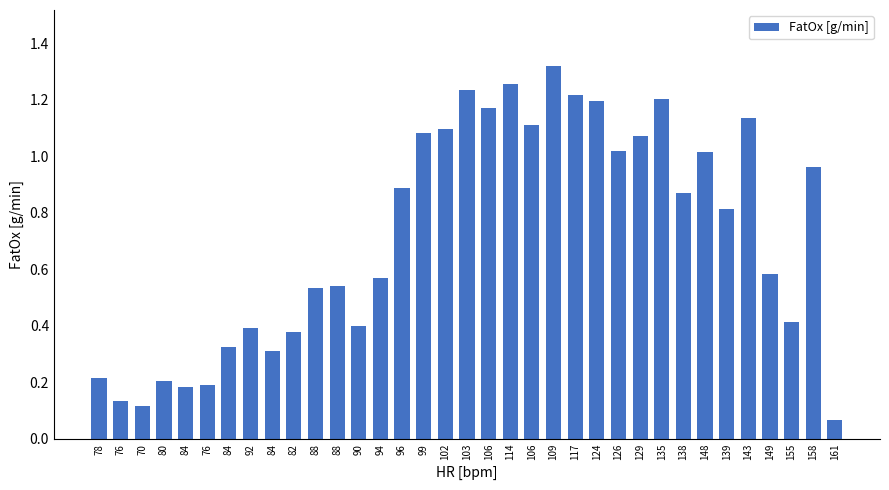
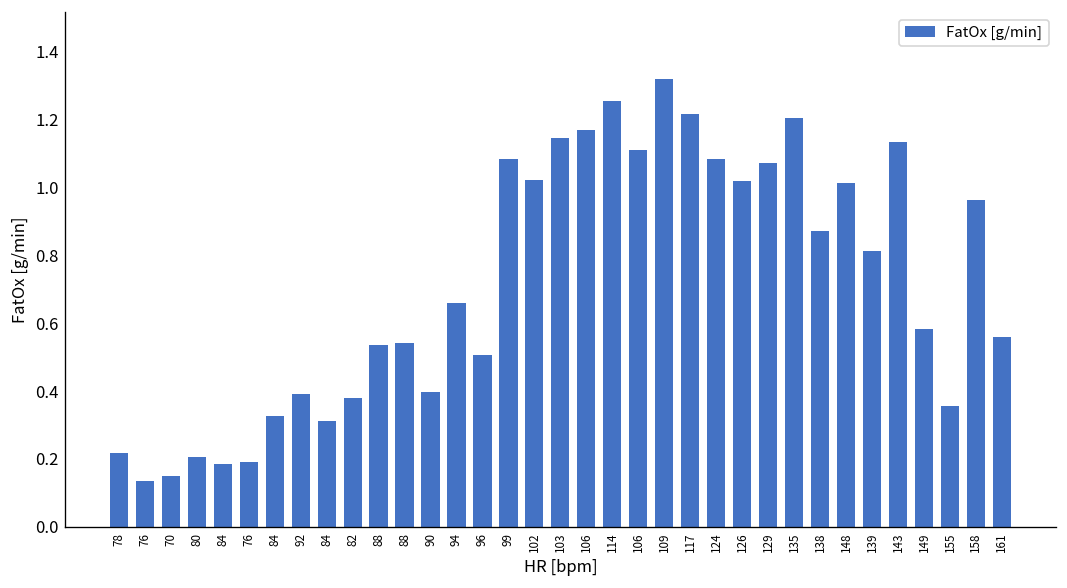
  {
    "78": 0.22,
-   "70": 0.12,
+   "70": 0.15,
    "80": 0.20,
    "92": 0.39,
    "82": 0.38,
    "90": 0.40,
-   "94": 0.57,
-   "96": 0.89,
+   "94": 0.66,
+   "96": 0.50,
    "99": 1.08,
-   "102": 1.10,
-   "103": 1.23,
+   "102": 1.02,
+   "103": 1.15,
    "114": 1.25,
    "109": 1.32,
    "117": 1.22,
-   "124": 1.20,
+   "124": 1.08,
    "126": 1.02,
    "129": 1.07,
    "135": 1.20,
    "138": 0.87,
    "148": 1.01,
    "139": 0.81,
    "143": 1.14,
    "149": 0.58,
-   "155": 0.41,
+   "155": 0.36,
    "158": 0.96,
-   "161": 0.07
+   "161": 0.56
  }
